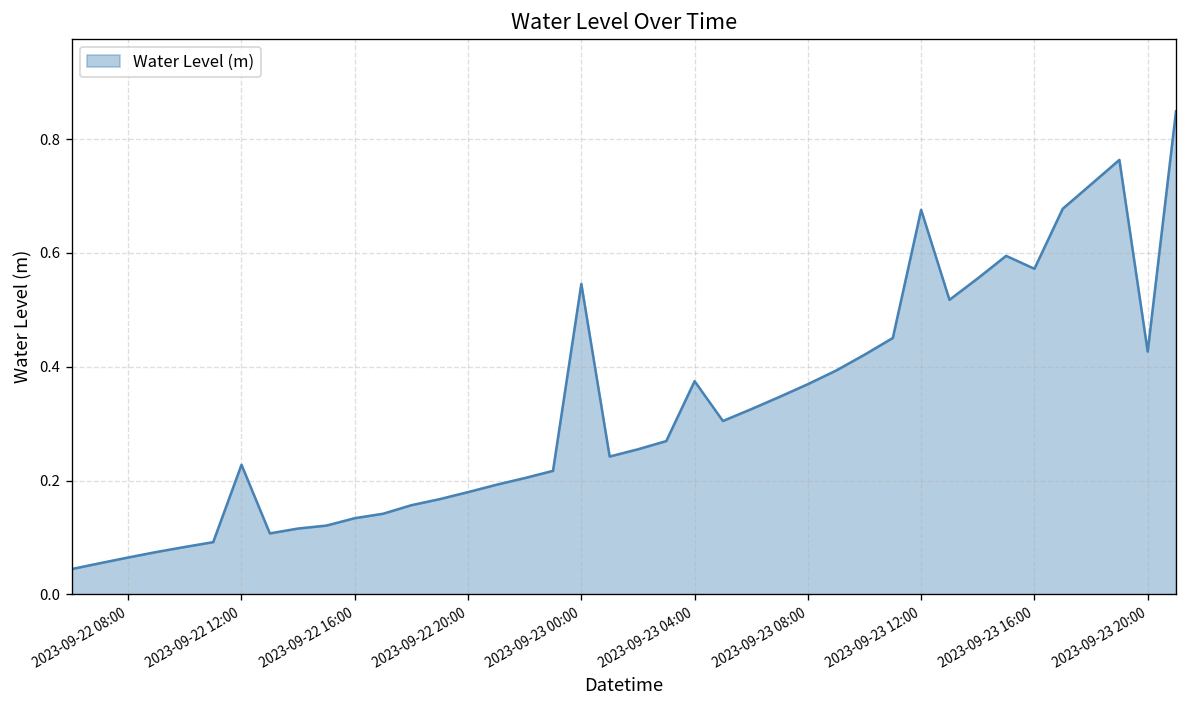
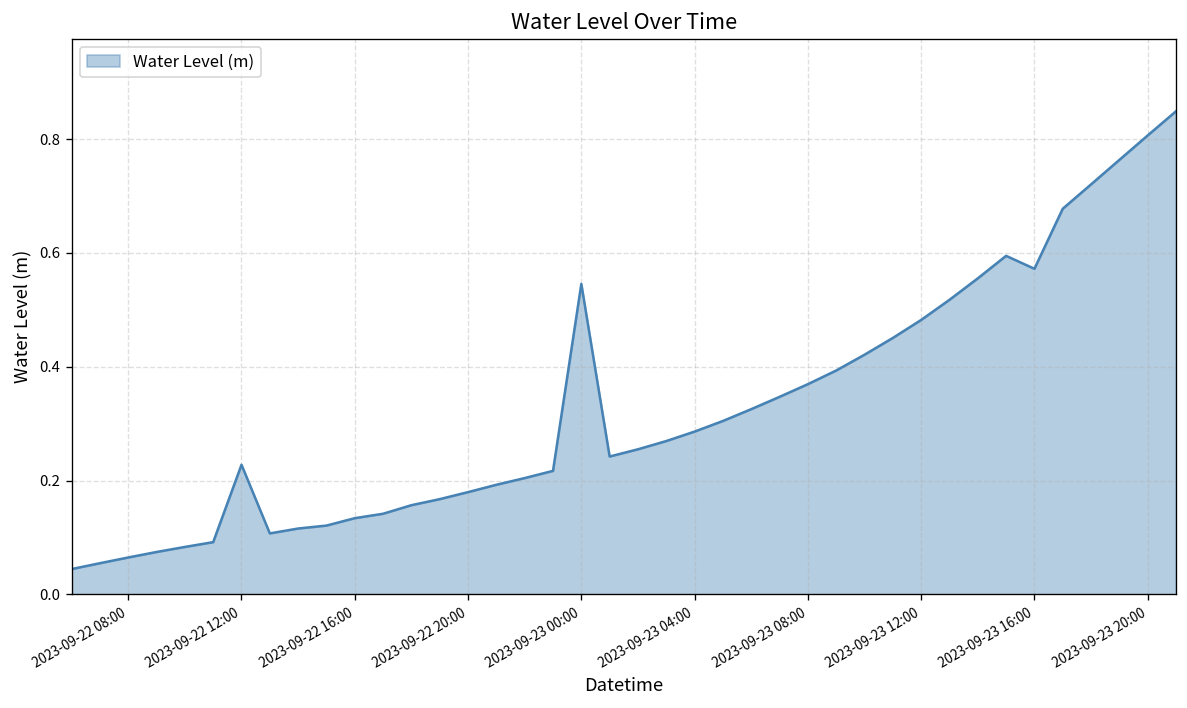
  {
    "2023-09-22 08:00": 0.06,
    "2023-09-22 12:00": 0.23,
    "2023-09-22 16:00": 0.13,
    "2023-09-22 20:00": 0.18,
    "2023-09-23 00:00": 0.55,
-   "2023-09-23 04:00": 0.37,
+   "2023-09-23 04:00": 0.29,
    "2023-09-23 08:00": 0.37,
-   "2023-09-23 12:00": 0.68,
+   "2023-09-23 12:00": 0.48,
    "2023-09-23 16:00": 0.57,
-   "2023-09-23 20:00": 0.43
+   "2023-09-23 20:00": 0.81
  }
